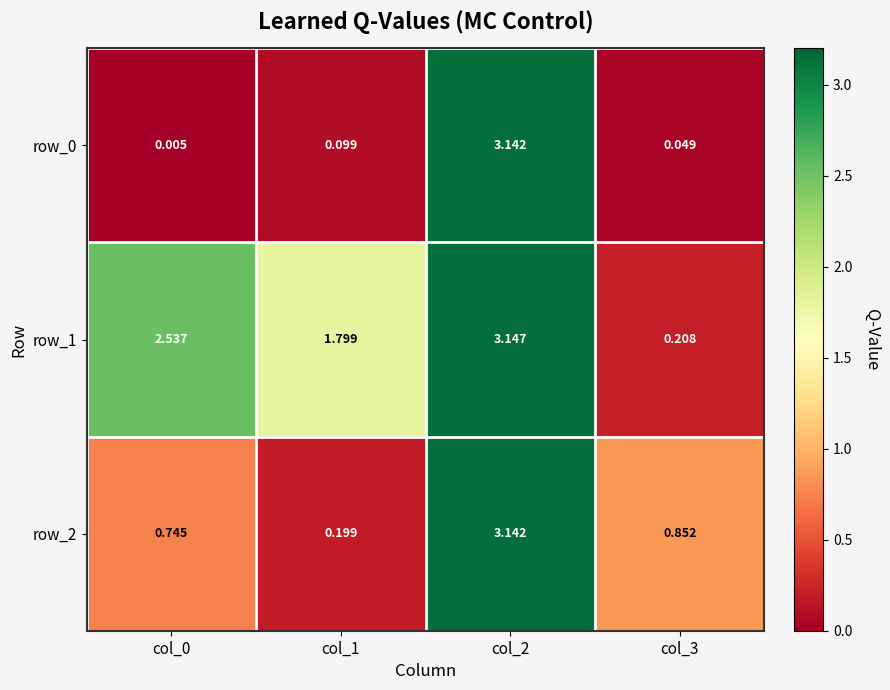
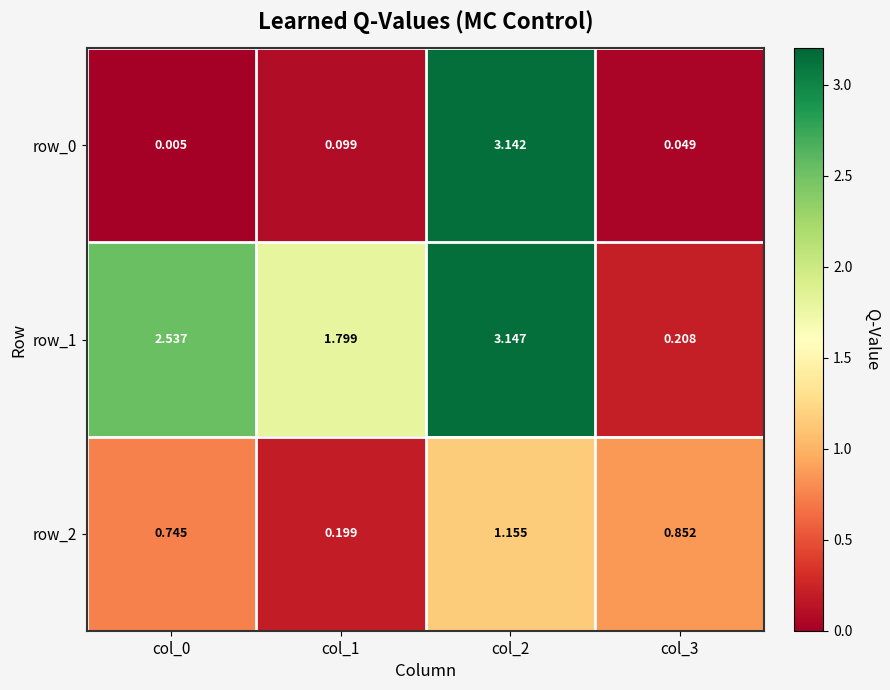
  {
    "row_0": {
      "col_0": 0.005,
      "col_1": 0.099,
      "col_2": 3.142,
      "col_3": 0.049
    },
    "row_1": {
      "col_0": 2.537,
      "col_1": 1.799,
      "col_2": 3.147,
      "col_3": 0.208
    },
    "row_2": {
      "col_0": 0.745,
      "col_1": 0.199,
-     "col_2": 3.142,
+     "col_2": 1.155,
      "col_3": 0.852
    }
  }
